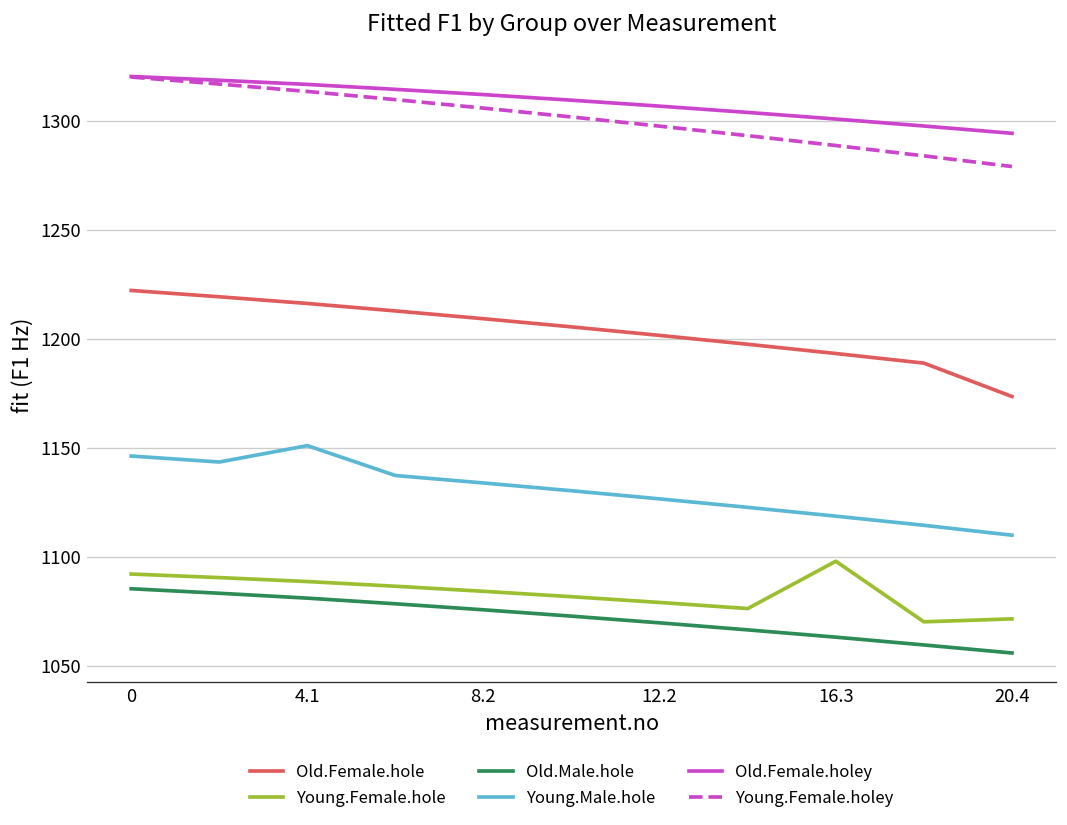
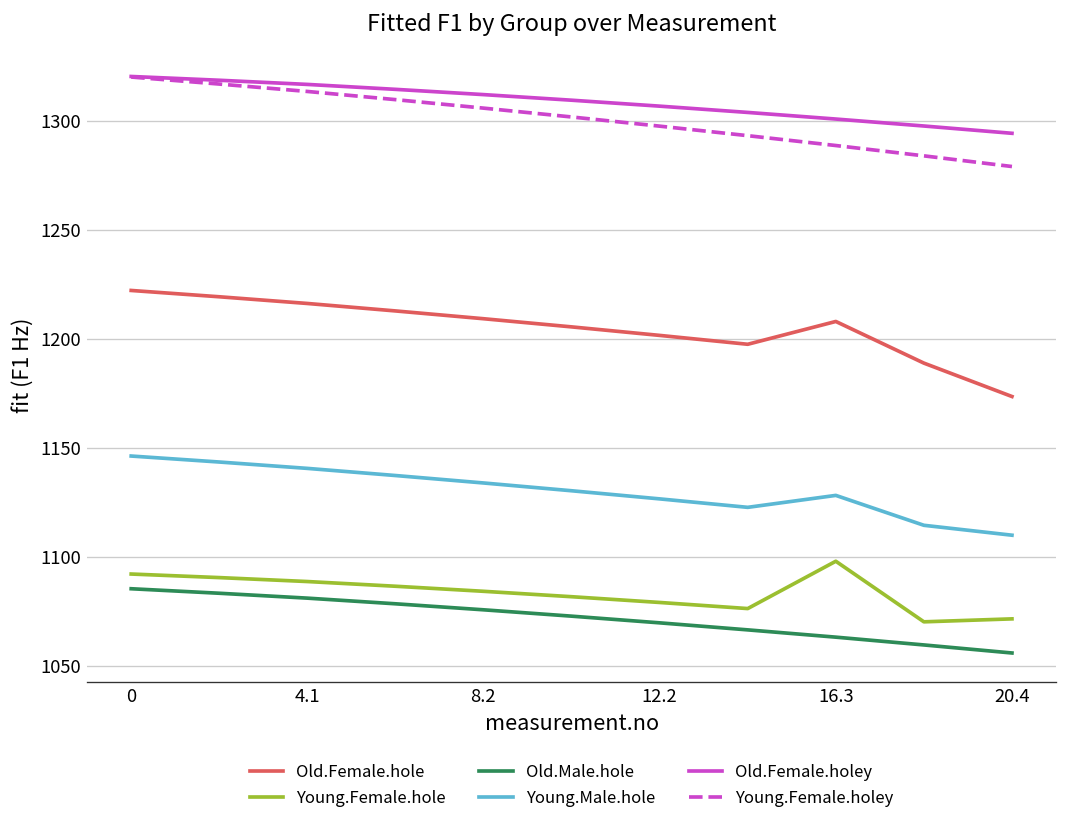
  {
    "Old.Female.hole": {
      "0": 1222,
      "4.1": 1216,
      "8.2": 1209,
      "12.2": 1202,
-     "16.3": 1193,
+     "16.3": 1208,
      "20.4": 1173
    },
    "Young.Female.hole": {
      "0": 1092,
      "4.1": 1089,
      "8.2": 1084,
      "12.2": 1079,
      "16.3": 1098,
      "20.4": 1071
    },
    "Old.Male.hole": {
      "0": 1085,
      "4.1": 1081,
      "8.2": 1076,
      "12.2": 1070,
      "16.3": 1063,
      "20.4": 1056
    },
    "Young.Male.hole": {
      "0": 1146,
-     "4.1": 1151,
+     "4.1": 1141,
      "8.2": 1134,
      "12.2": 1127,
-     "16.3": 1119,
+     "16.3": 1128,
      "20.4": 1110
    }
  }
